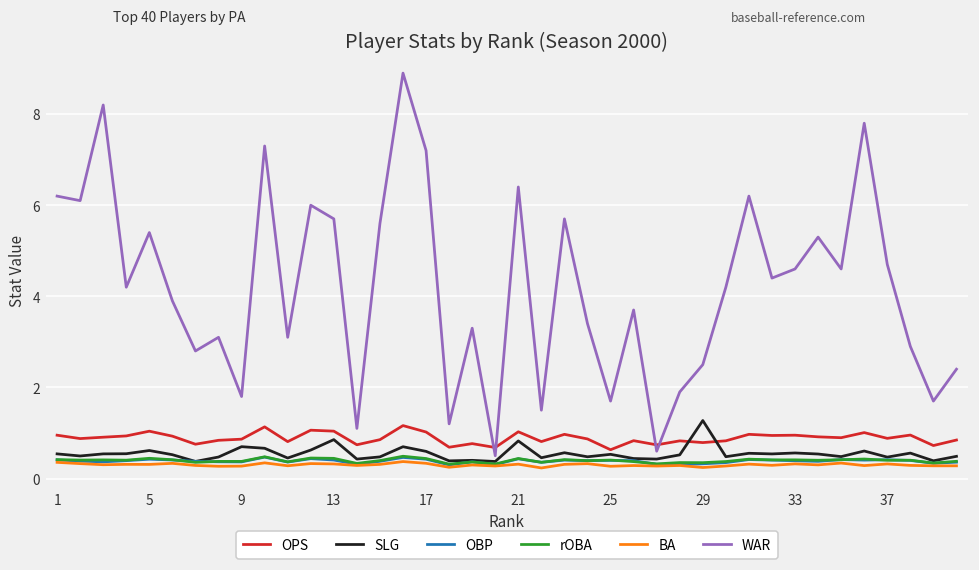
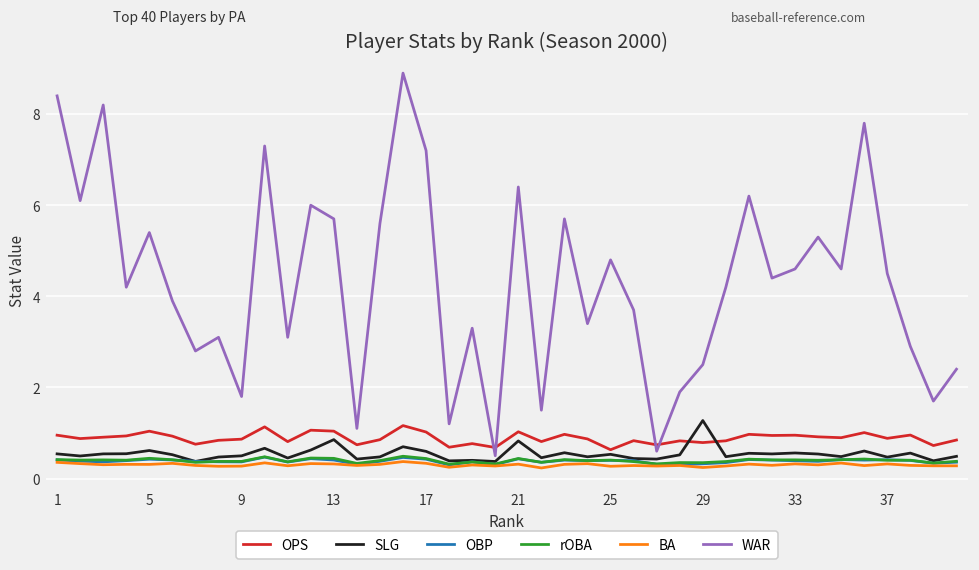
  {
    "OPS": {
      "1": 1.0,
      "5": 1.0,
      "9": 0.9,
      "13": 1.0,
      "17": 1.0,
      "21": 1.0,
      "25": 0.6,
      "29": 0.8,
      "33": 1.0,
      "37": 0.9
    },
    "SLG": {
      "1": 0.5,
      "5": 0.6,
-     "9": 0.7,
+     "9": 0.5,
      "13": 0.9,
      "17": 0.6,
      "21": 0.8,
      "25": 0.5,
      "29": 1.3,
      "33": 0.6
    },
    "BA": {
      "5": 0.3,
      "9": 0.3,
      "13": 0.3,
      "17": 0.3,
      "21": 0.3,
      "25": 0.3,
      "29": 0.2,
      "33": 0.3,
      "37": 0.3
    },
    "WAR": {
-     "1": 6.2,
+     "1": 8.4,
      "5": 5.4,
      "9": 1.8,
      "13": 5.7,
      "17": 7.2,
      "21": 6.4,
-     "25": 1.7,
+     "25": 4.8,
      "29": 2.5,
      "33": 4.6,
-     "37": 4.7
+     "37": 4.5
    }
  }
